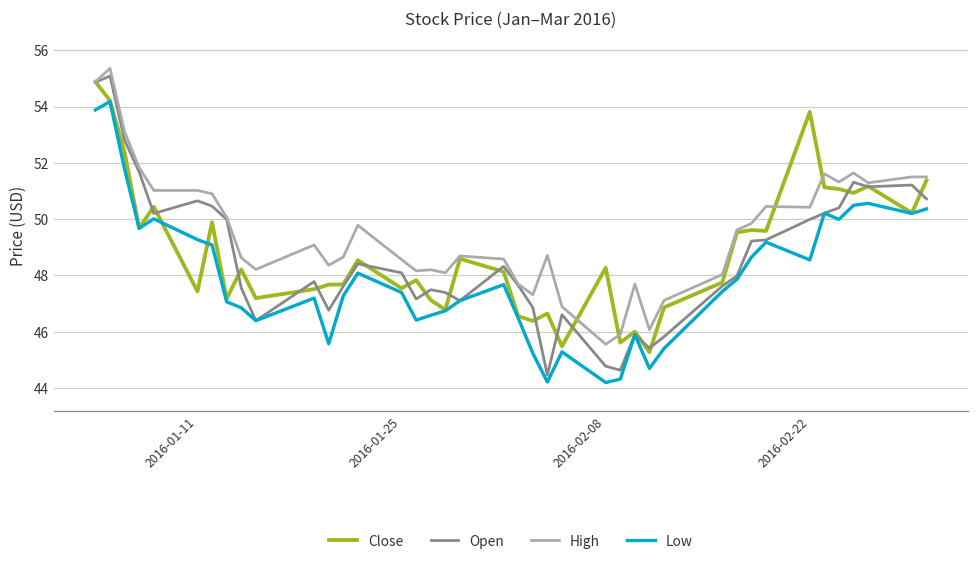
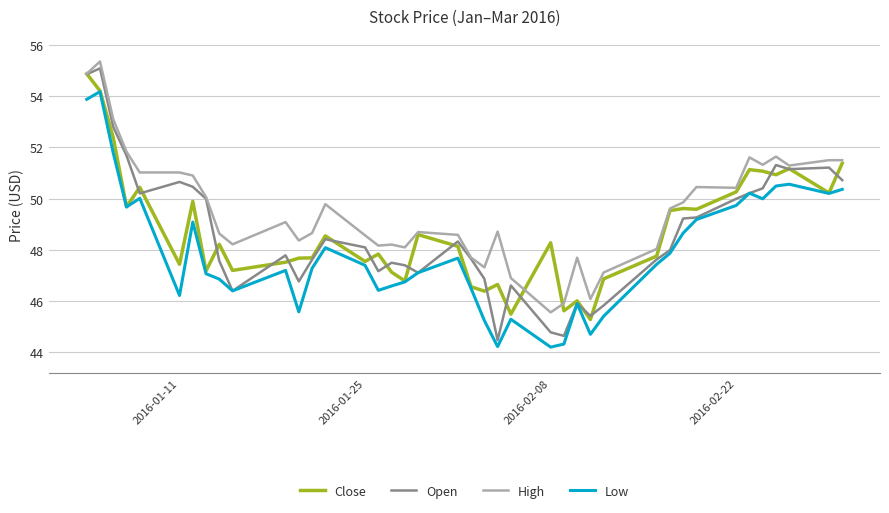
  {
    "Close": {
      "2016-01-11": 47.4,
      "2016-01-25": 47.5,
      "2016-02-08": 48.3,
-     "2016-02-22": 53.8
+     "2016-02-22": 50.3
    },
    "Low": {
-     "2016-01-11": 49.3,
+     "2016-01-11": 46.2,
      "2016-01-25": 47.4,
      "2016-02-08": 44.2,
-     "2016-02-22": 48.6
+     "2016-02-22": 49.7
    }
  }
